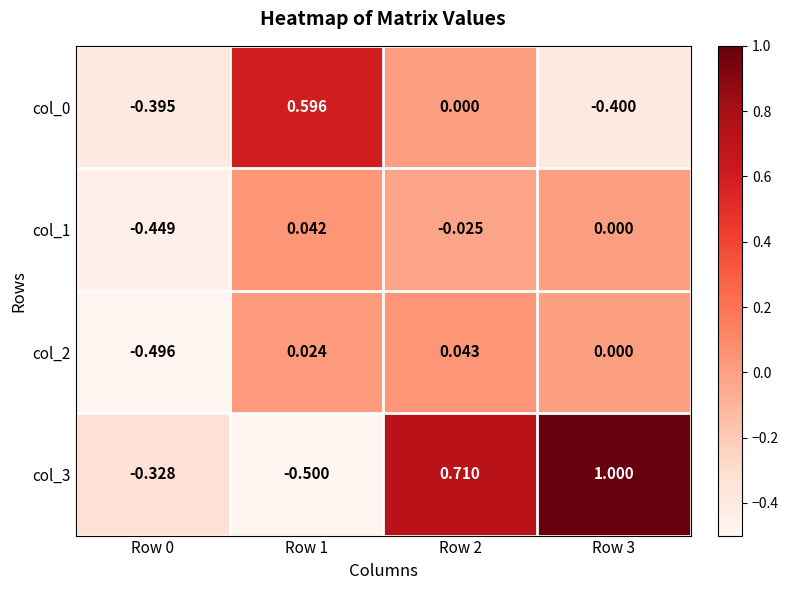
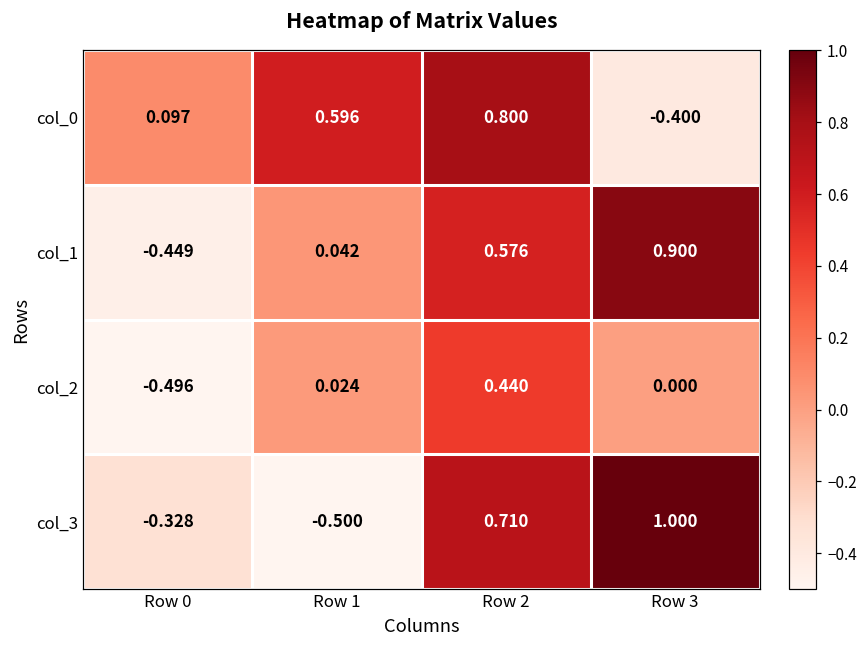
  {
    "col_0": {
-     "Row 0": -0.395,
+     "Row 0": 0.097,
      "Row 1": 0.596,
-     "Row 2": 0.000,
+     "Row 2": 0.800,
      "Row 3": -0.400
    },
    "col_1": {
      "Row 0": -0.449,
      "Row 1": 0.042,
-     "Row 2": -0.025,
-     "Row 3": 0.000
+     "Row 2": 0.576,
+     "Row 3": 0.900
    },
    "col_2": {
      "Row 0": -0.496,
      "Row 1": 0.024,
-     "Row 2": 0.043,
+     "Row 2": 0.440,
      "Row 3": 0.000
    },
    "col_3": {
      "Row 0": -0.328,
      "Row 1": -0.500,
      "Row 2": 0.710,
      "Row 3": 1.000
    }
  }
